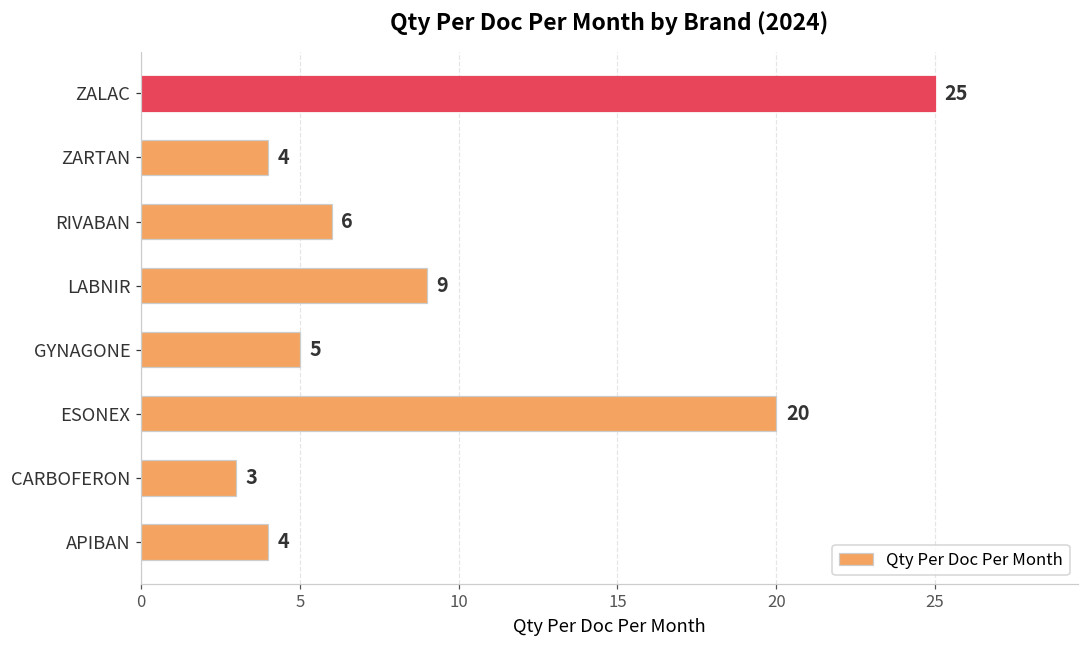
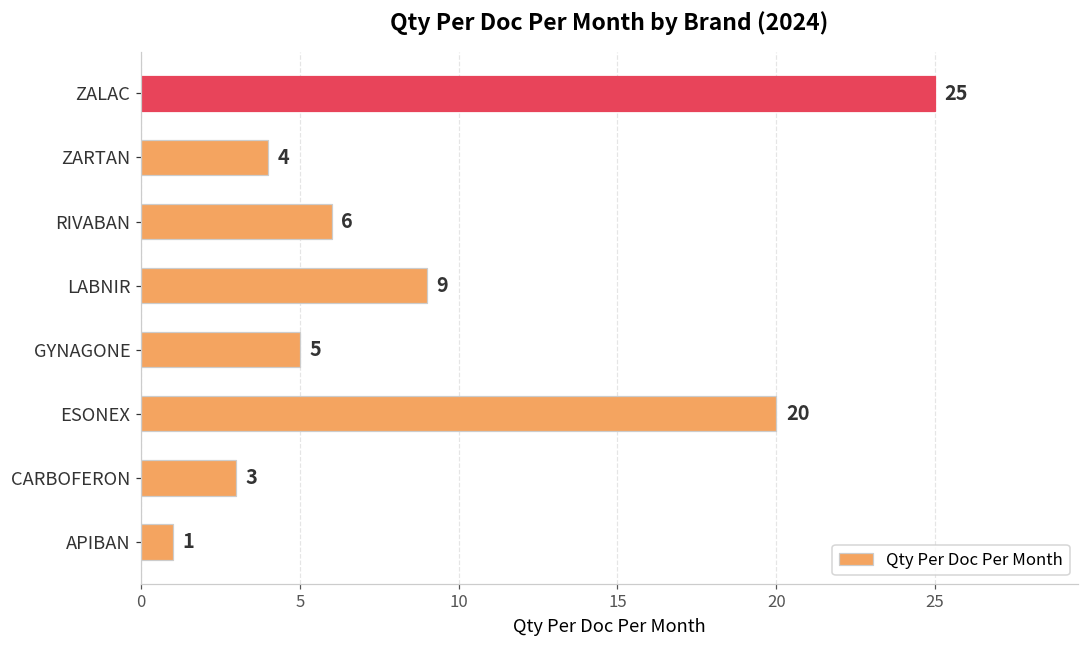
  {
    "ZALAC": 25,
    "ZARTAN": 4,
    "RIVABAN": 6,
    "LABNIR": 9,
    "GYNAGONE": 5,
    "ESONEX": 20,
    "CARBOFERON": 3,
-   "APIBAN": 4
+   "APIBAN": 1
  }
